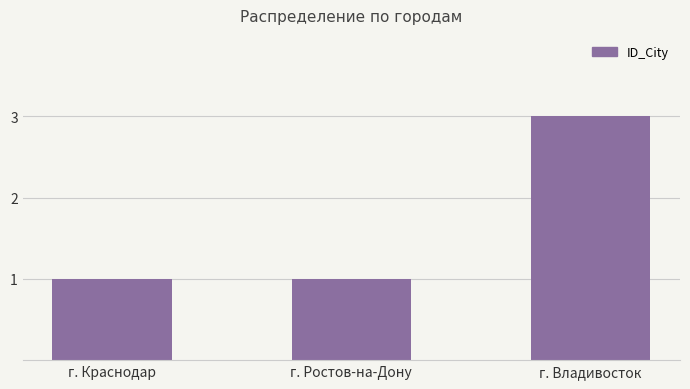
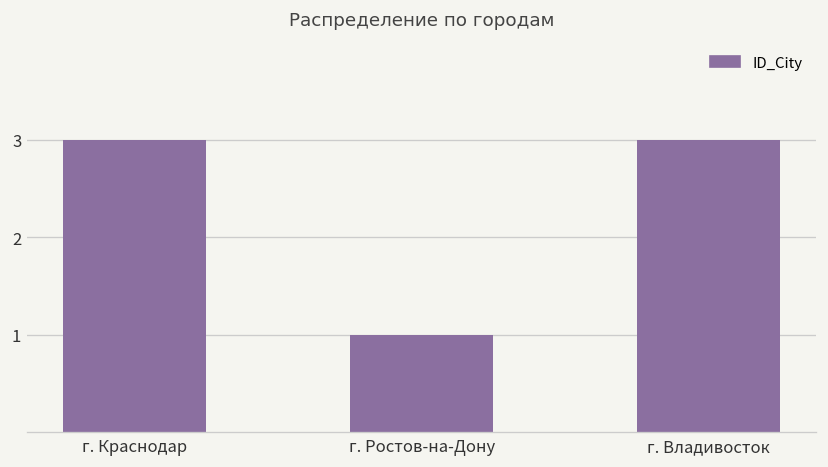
  {
-   "г. Краснодар": 1,
+   "г. Краснодар": 3,
    "г. Ростов-на-Дону": 1,
    "г. Владивосток": 3
  }
